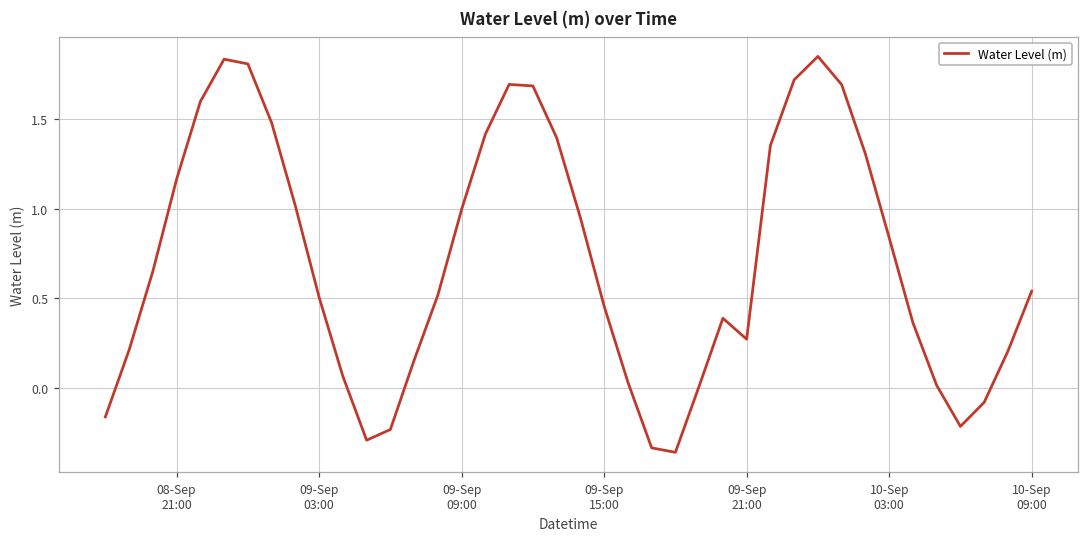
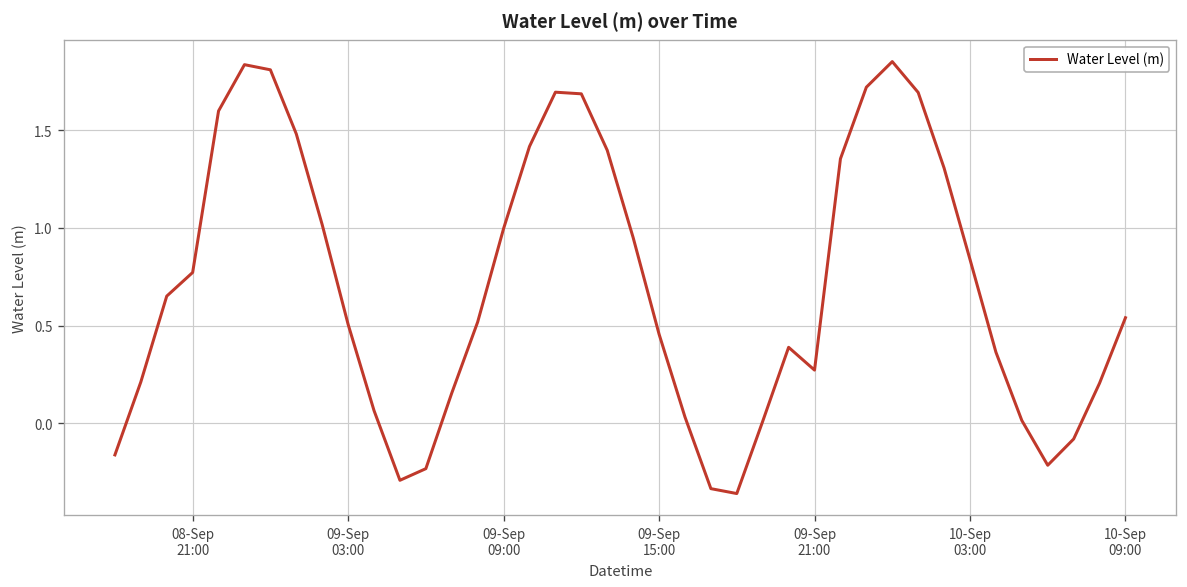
  {
-   "08-Sep 21:00": 1.16,
+   "08-Sep 21:00": 0.77,
    "09-Sep 03:00": 0.51,
    "09-Sep 09:00": 1.00,
    "09-Sep 15:00": 0.46,
    "09-Sep 21:00": 0.27,
    "10-Sep 03:00": 0.84,
    "10-Sep 09:00": 0.54
  }
